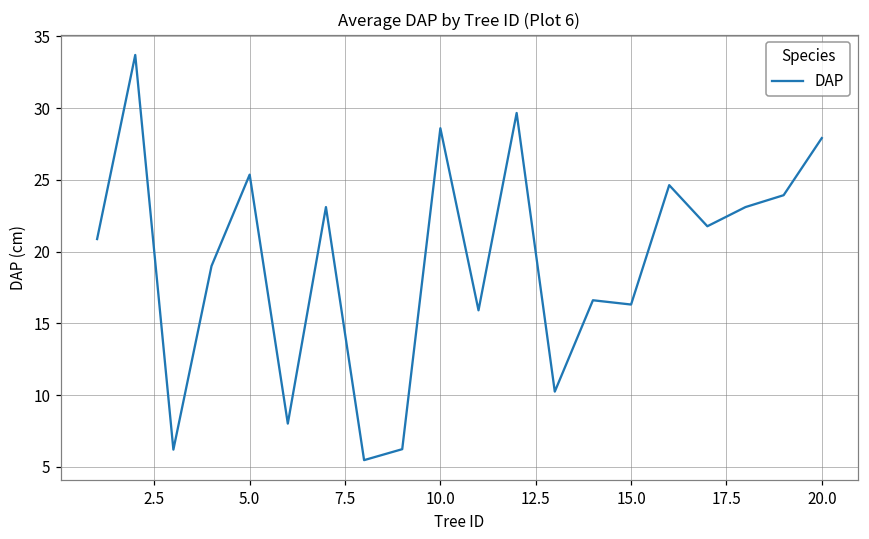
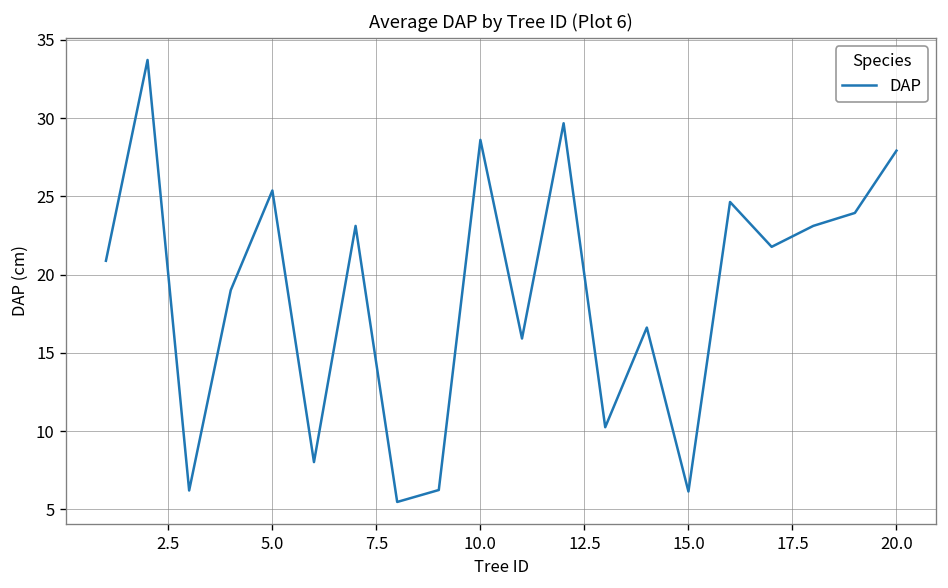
  {
    "5.0": 25.4,
    "10.0": 28.6,
-   "15.0": 16.3,
+   "15.0": 6.1,
    "20.0": 27.9
  }
